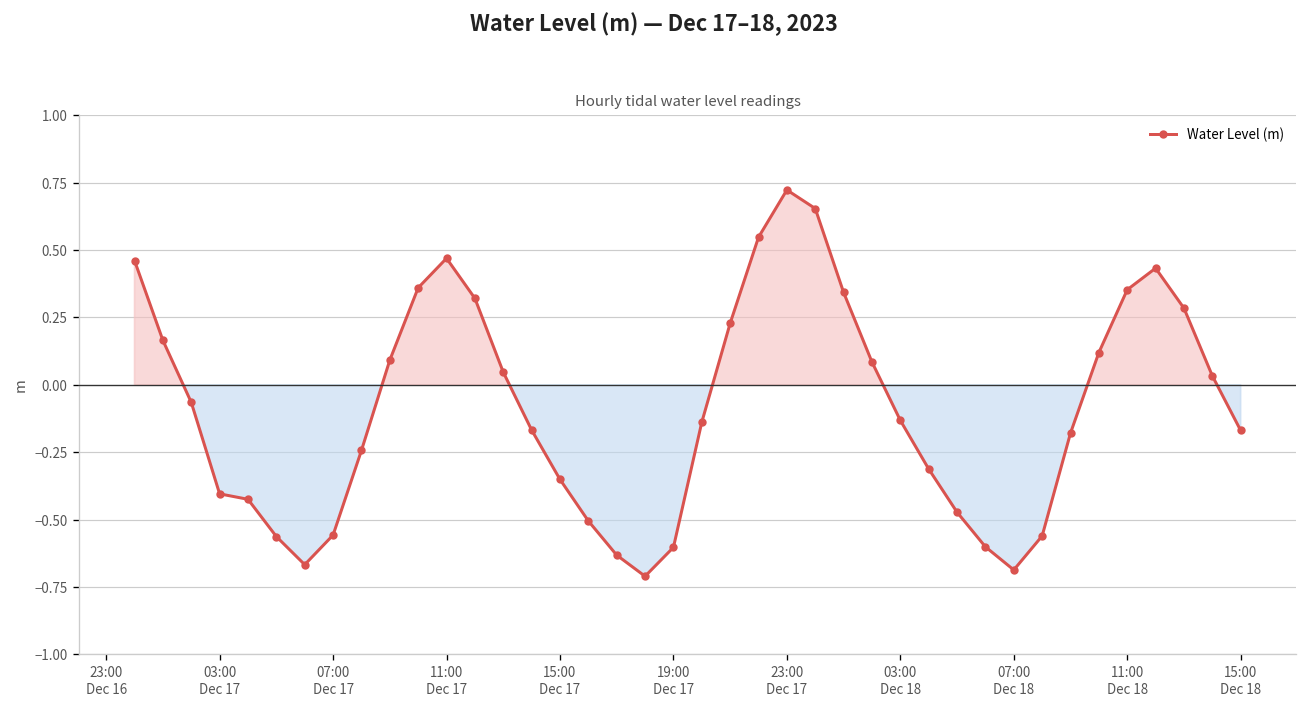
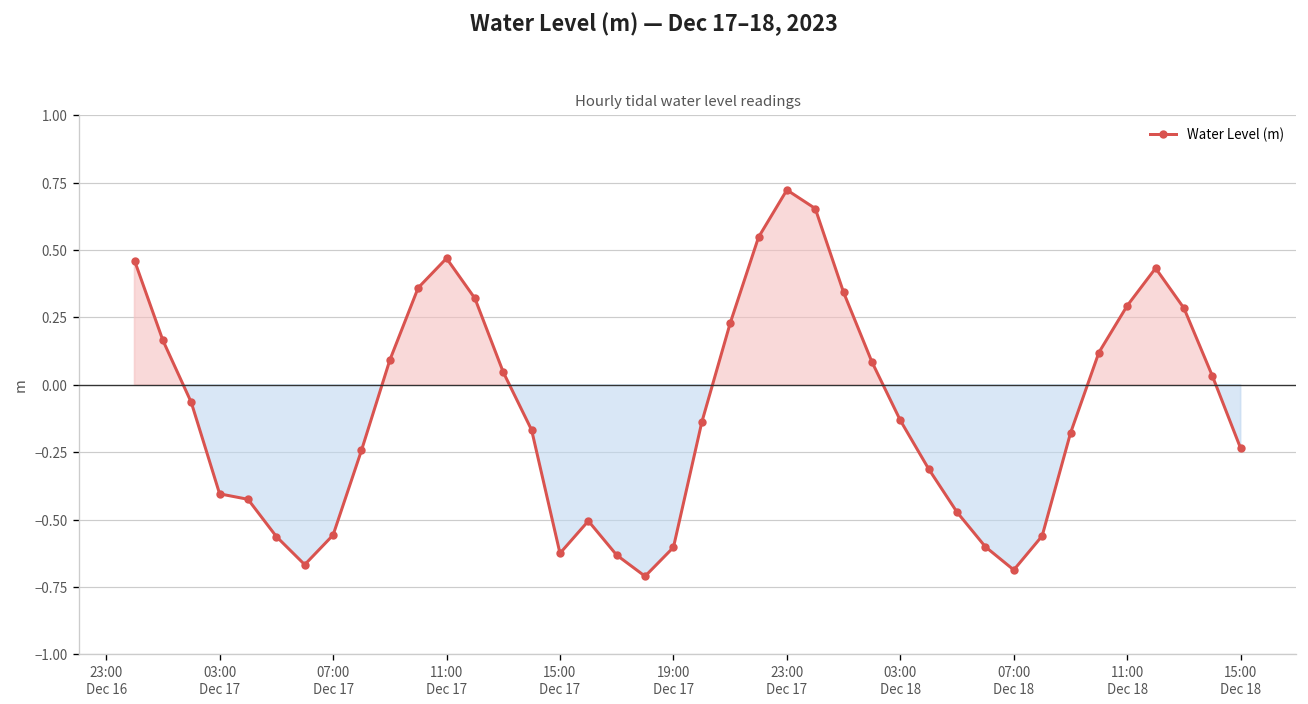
  {
    "03:00 Dec 17": -0.40,
    "07:00 Dec 17": -0.56,
    "11:00 Dec 17": 0.47,
-   "15:00 Dec 17": -0.35,
+   "15:00 Dec 17": -0.62,
    "19:00 Dec 17": -0.60,
    "23:00 Dec 17": 0.72,
    "03:00 Dec 18": -0.13,
    "07:00 Dec 18": -0.69,
-   "11:00 Dec 18": 0.35,
-   "15:00 Dec 18": -0.17
+   "11:00 Dec 18": 0.29,
+   "15:00 Dec 18": -0.24
  }
